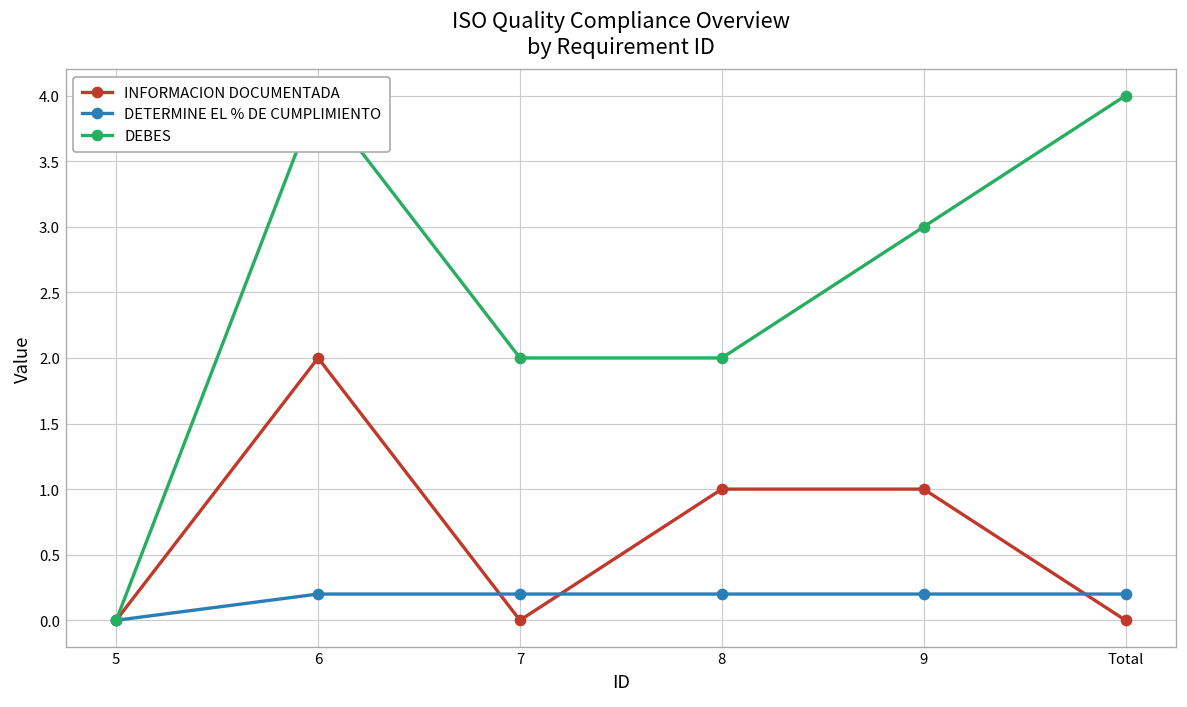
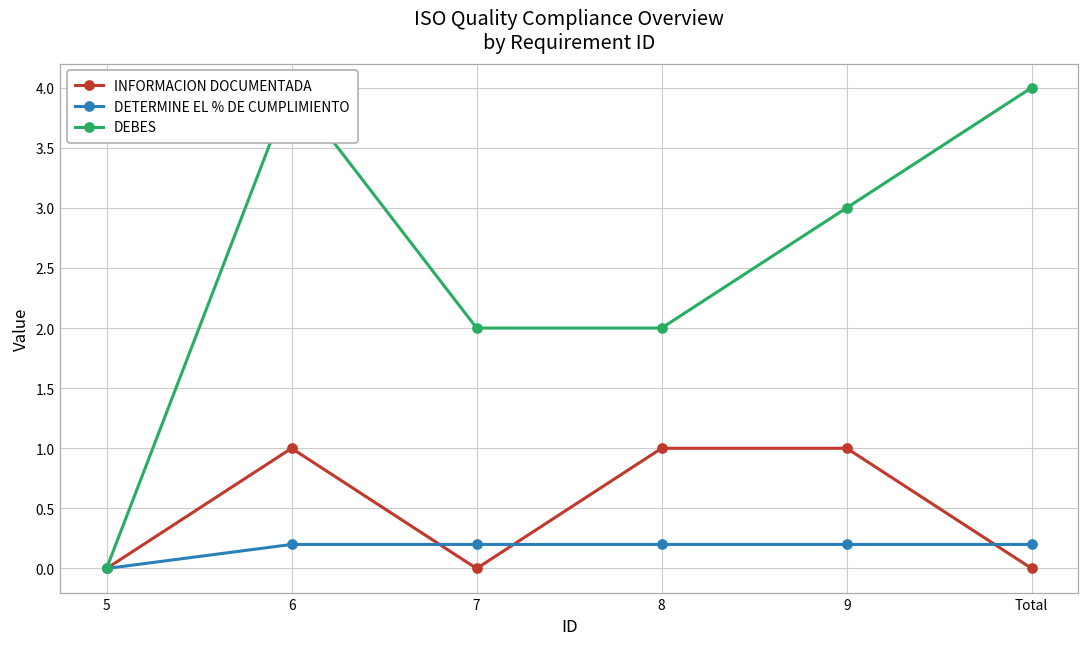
  {
    "INFORMACION DOCUMENTADA": {
-     "6": 2,
+     "6": 1,
      "7": 0,
      "8": 1,
      "9": 1,
      "Total": 0
    },
    "DETERMINE EL % DE CUMPLIMIENTO": {
      "6": 0.20,
      "7": 0.20,
      "8": 0.20,
      "9": 0.20,
      "Total": 0.20
    },
    "DEBES": {
      "7": 2,
      "8": 2,
      "9": 3,
      "Total": 4
    }
  }
